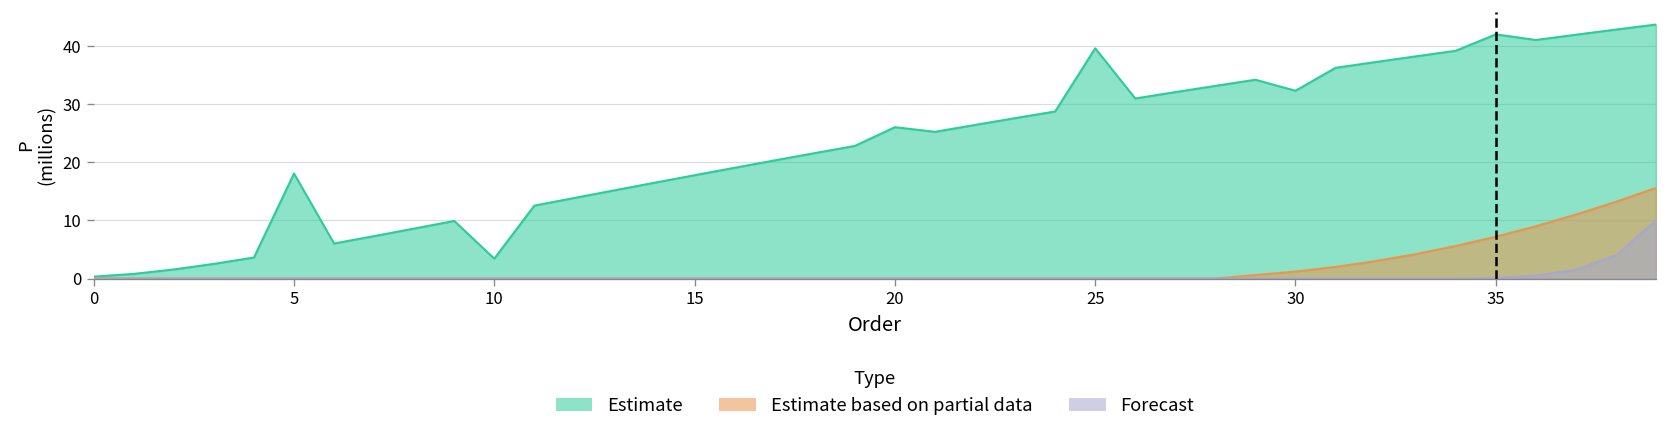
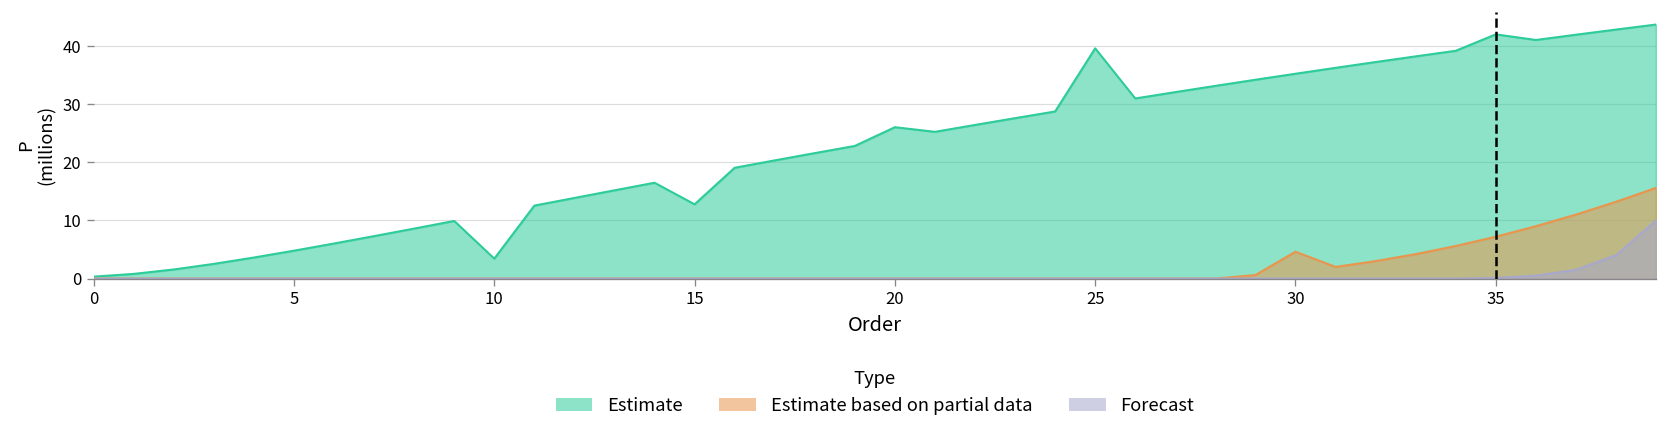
  {
    "Estimate": {
-     "5": 18,
+     "5": 5,
      "10": 3,
-     "15": 18,
+     "15": 13,
      "20": 26,
      "25": 40,
-     "30": 32,
+     "30": 35,
      "35": 42
    },
    "Estimate based on partial data": {
-     "30": 1,
+     "30": 5,
      "35": 7
    },
    "Forecast": {
      "30": 0,
      "35": 0
    }
  }
